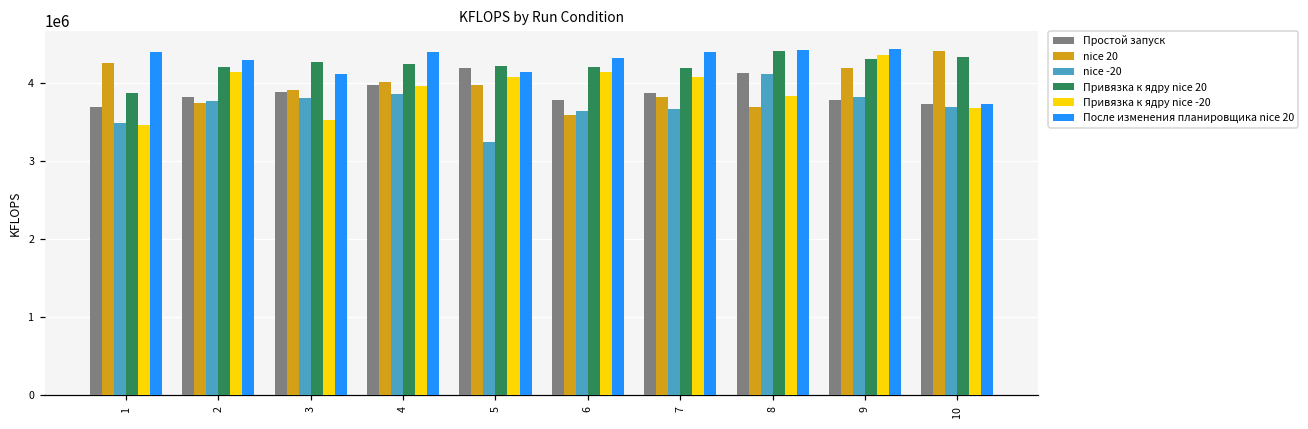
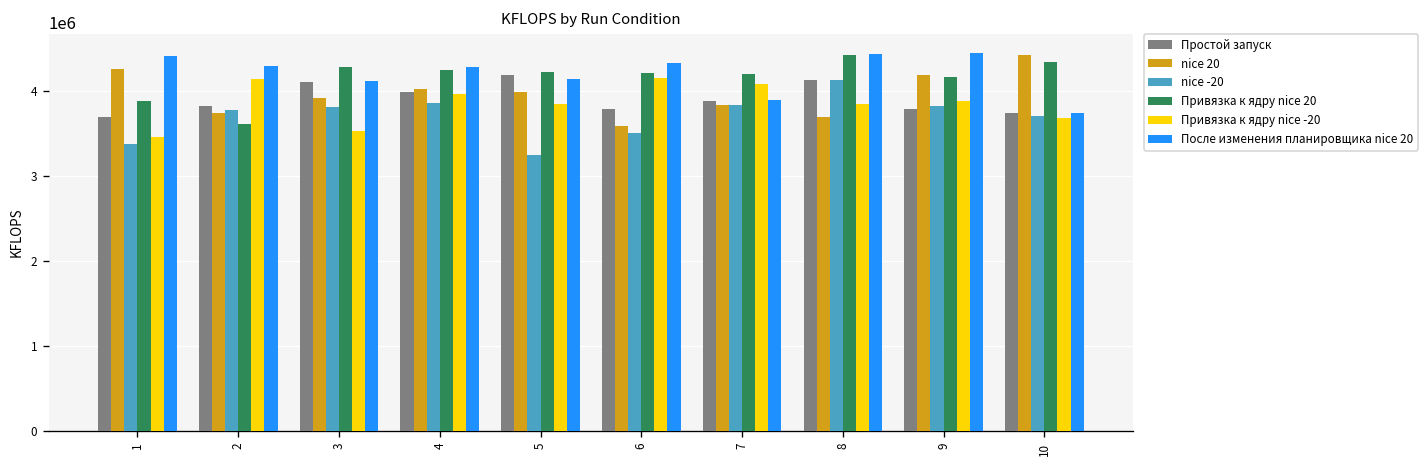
  {
    "Простой запуск": {
      "1": 3700000,
      "2": 3800000,
-     "3": 3900000,
+     "3": 4100000,
      "4": 4000000,
      "5": 4200000,
      "6": 3800000,
      "7": 3900000,
      "8": 4100000,
      "9": 3800000,
      "10": 3700000
    },
    "nice 20": {
      "1": 4300000,
      "2": 3700000,
      "3": 3900000,
      "4": 4000000,
      "5": 4000000,
      "6": 3600000,
      "7": 3800000,
      "8": 3700000,
      "9": 4200000,
      "10": 4400000
    },
    "nice -20": {
-     "1": 3500000,
+     "1": 3400000,
      "2": 3800000,
      "3": 3800000,
      "4": 3900000,
      "5": 3200000,
-     "6": 3600000,
-     "7": 3700000,
+     "6": 3500000,
+     "7": 3800000,
      "8": 4100000,
      "9": 3800000,
      "10": 3700000
    },
    "Привязка к ядру nice 20": {
      "1": 3900000,
-     "2": 4200000,
+     "2": 3600000,
      "3": 4300000,
      "4": 4200000,
      "5": 4200000,
      "6": 4200000,
      "7": 4200000,
      "8": 4400000,
-     "9": 4300000,
+     "9": 4200000,
      "10": 4300000
    },
    "Привязка к ядру nice -20": {
      "1": 3500000,
      "2": 4100000,
      "3": 3500000,
      "4": 4000000,
-     "5": 4100000,
+     "5": 3800000,
      "6": 4100000,
      "7": 4100000,
      "8": 3800000,
-     "9": 4400000,
+     "9": 3900000,
      "10": 3700000
    },
    "После изменения планировщика nice 20": {
      "1": 4400000,
      "2": 4300000,
      "3": 4100000,
-     "4": 4400000,
+     "4": 4300000,
      "5": 4100000,
      "6": 4300000,
-     "7": 4400000,
+     "7": 3900000,
      "8": 4400000,
      "9": 4400000,
      "10": 3700000
    }
  }
